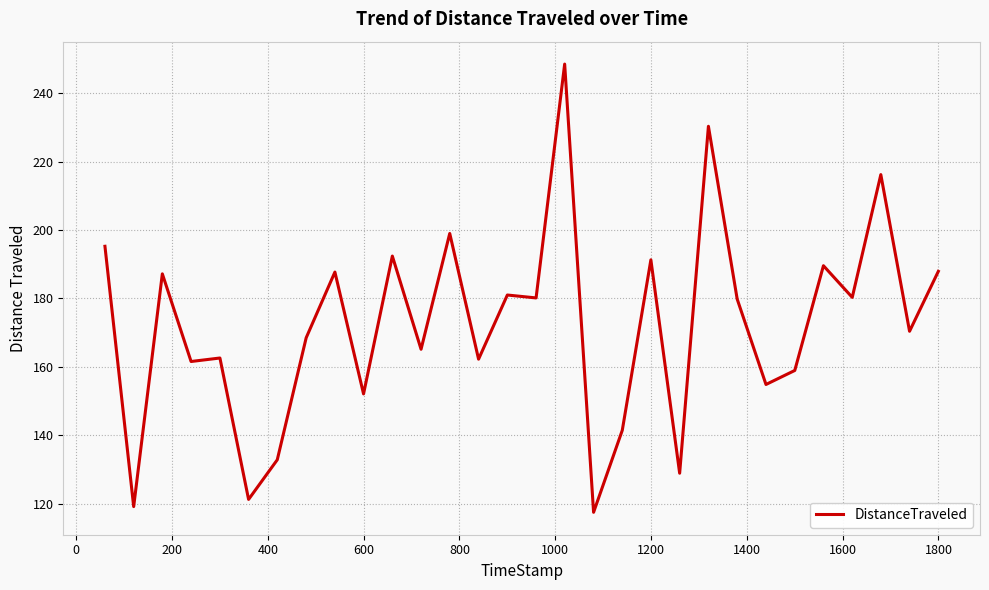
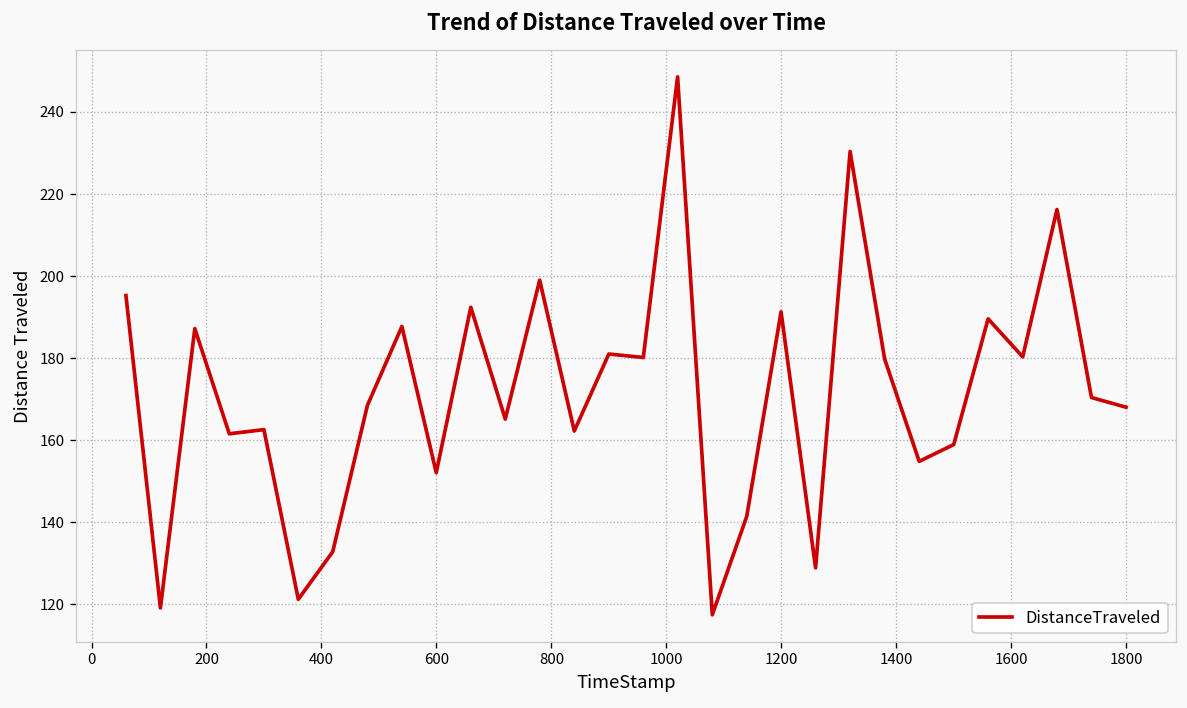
  {
    "600": 152,
    "1200": 191,
-   "1800": 188
+   "1800": 168
  }
